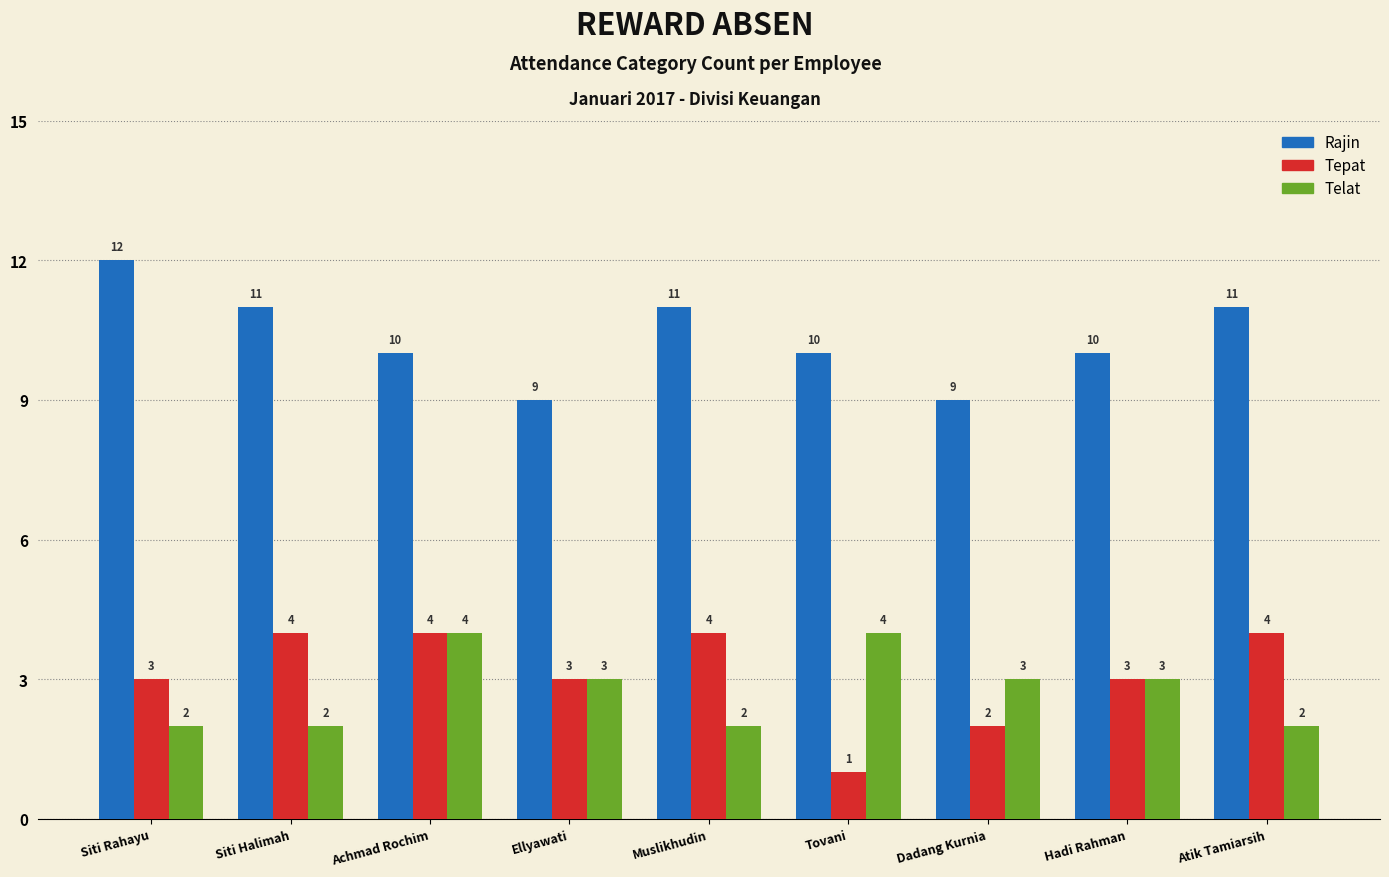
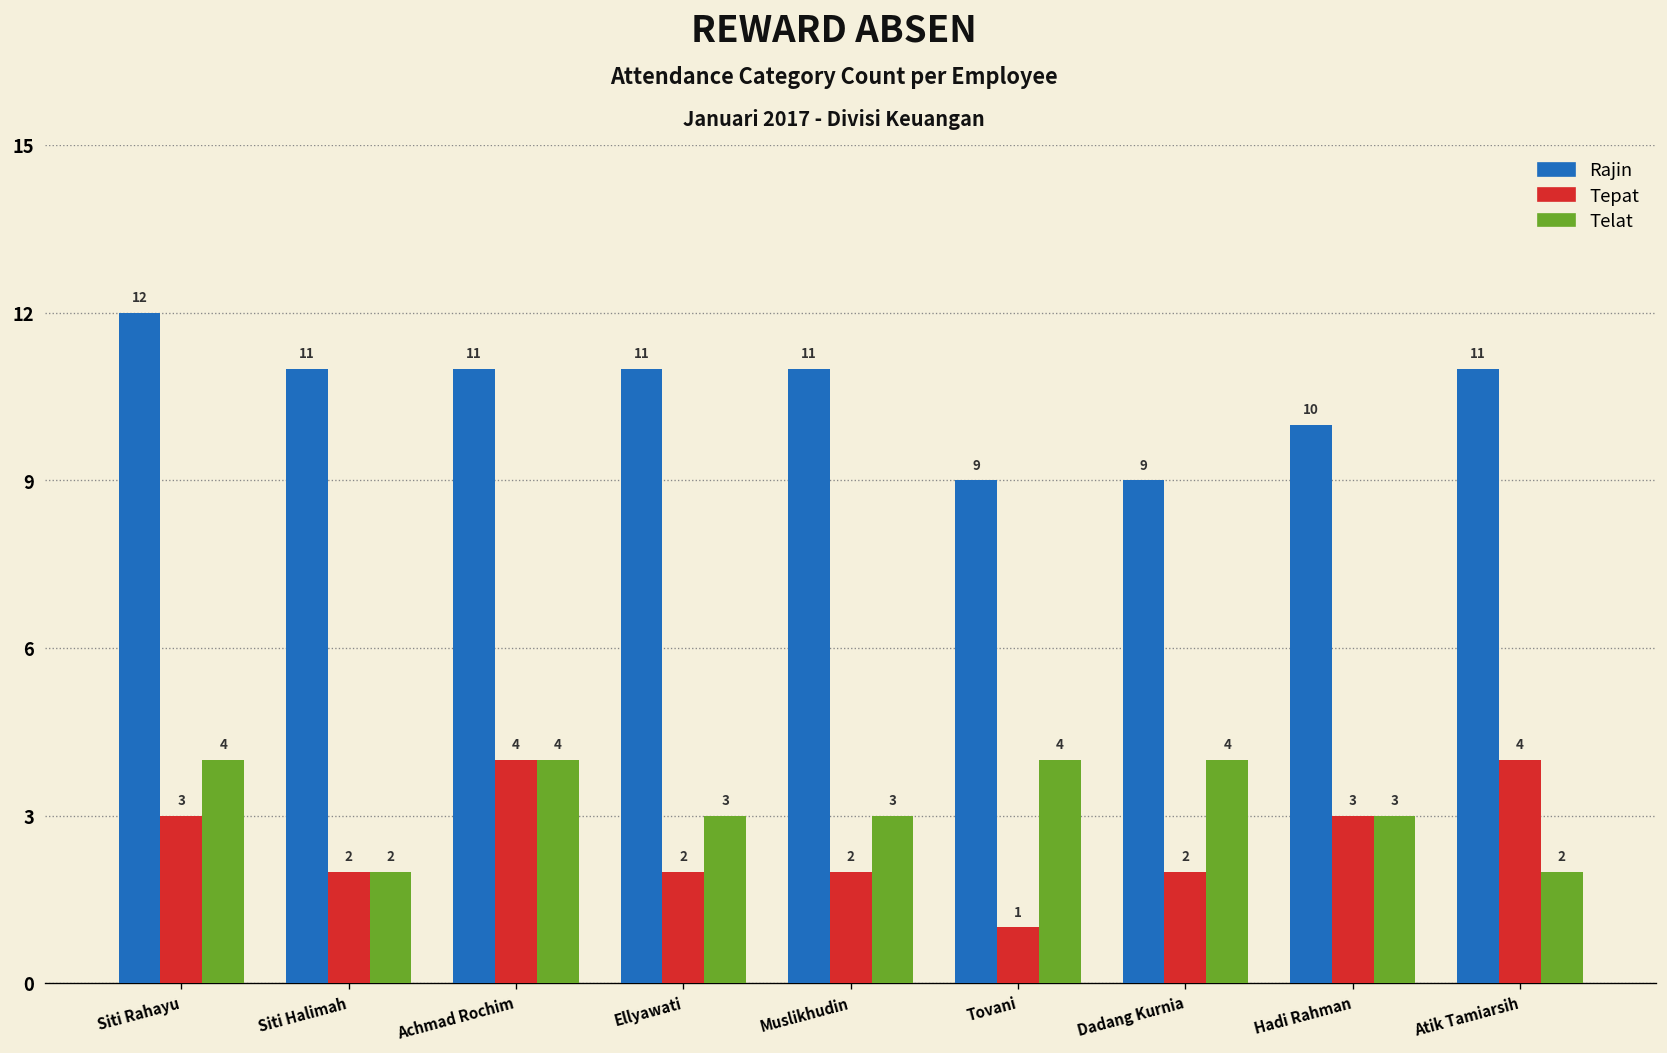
  {
    "Rajin": {
      "Siti Rahayu": 12,
      "Siti Halimah": 11,
-     "Achmad Rochim": 10,
-     "Ellyawati": 9,
+     "Achmad Rochim": 11,
+     "Ellyawati": 11,
      "Muslikhudin": 11,
-     "Tovani": 10,
+     "Tovani": 9,
      "Dadang Kurnia": 9,
      "Hadi Rahman": 10,
      "Atik Tamiarsih": 11
    },
    "Tepat": {
      "Siti Rahayu": 3,
-     "Siti Halimah": 4,
+     "Siti Halimah": 2,
      "Achmad Rochim": 4,
-     "Ellyawati": 3,
-     "Muslikhudin": 4,
+     "Ellyawati": 2,
+     "Muslikhudin": 2,
      "Tovani": 1,
      "Dadang Kurnia": 2,
      "Hadi Rahman": 3,
      "Atik Tamiarsih": 4
    },
    "Telat": {
-     "Siti Rahayu": 2,
+     "Siti Rahayu": 4,
      "Siti Halimah": 2,
      "Achmad Rochim": 4,
      "Ellyawati": 3,
-     "Muslikhudin": 2,
+     "Muslikhudin": 3,
      "Tovani": 4,
-     "Dadang Kurnia": 3,
+     "Dadang Kurnia": 4,
      "Hadi Rahman": 3,
      "Atik Tamiarsih": 2
    }
  }
